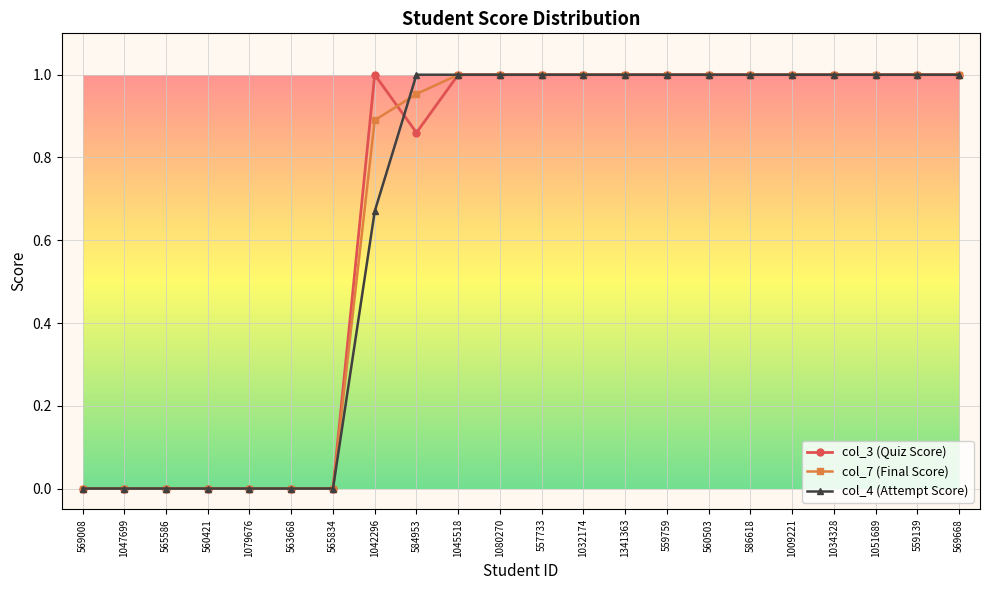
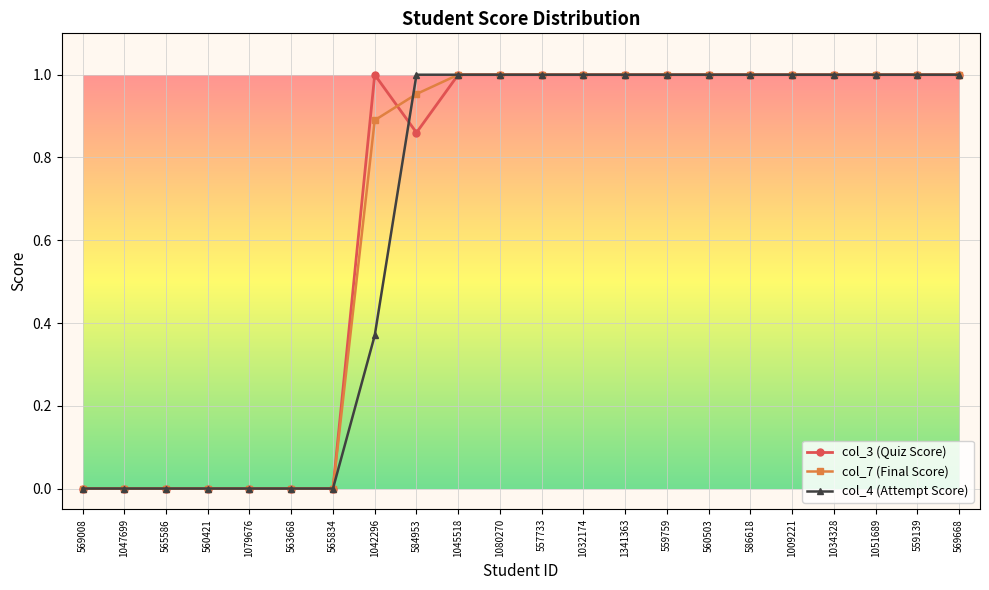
  {
    "col_4 (Attempt Score)": {
-     "1042296": 0.67,
+     "1042296": 0.37,
      "584953": 1.00
    }
  }
